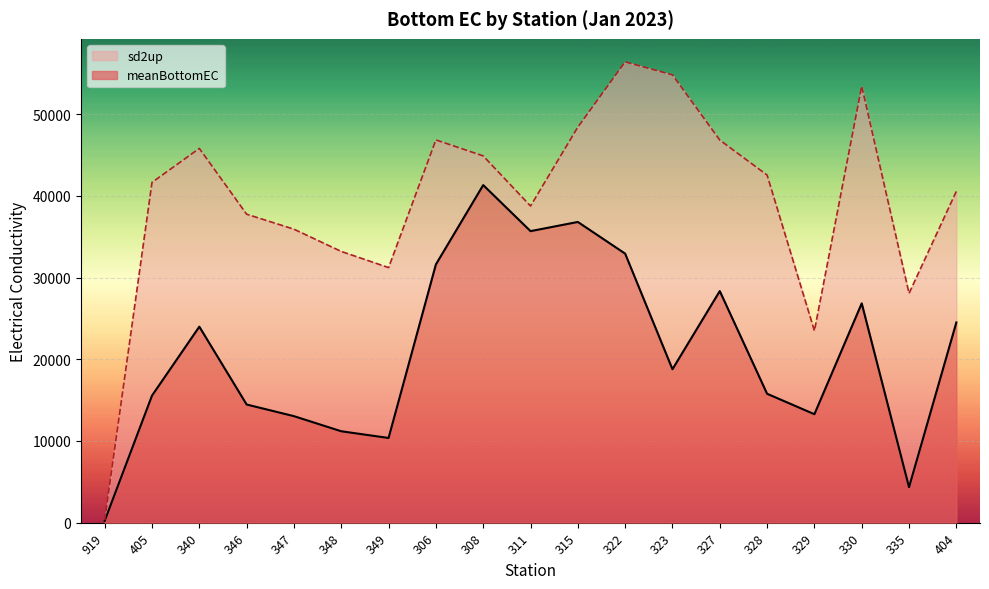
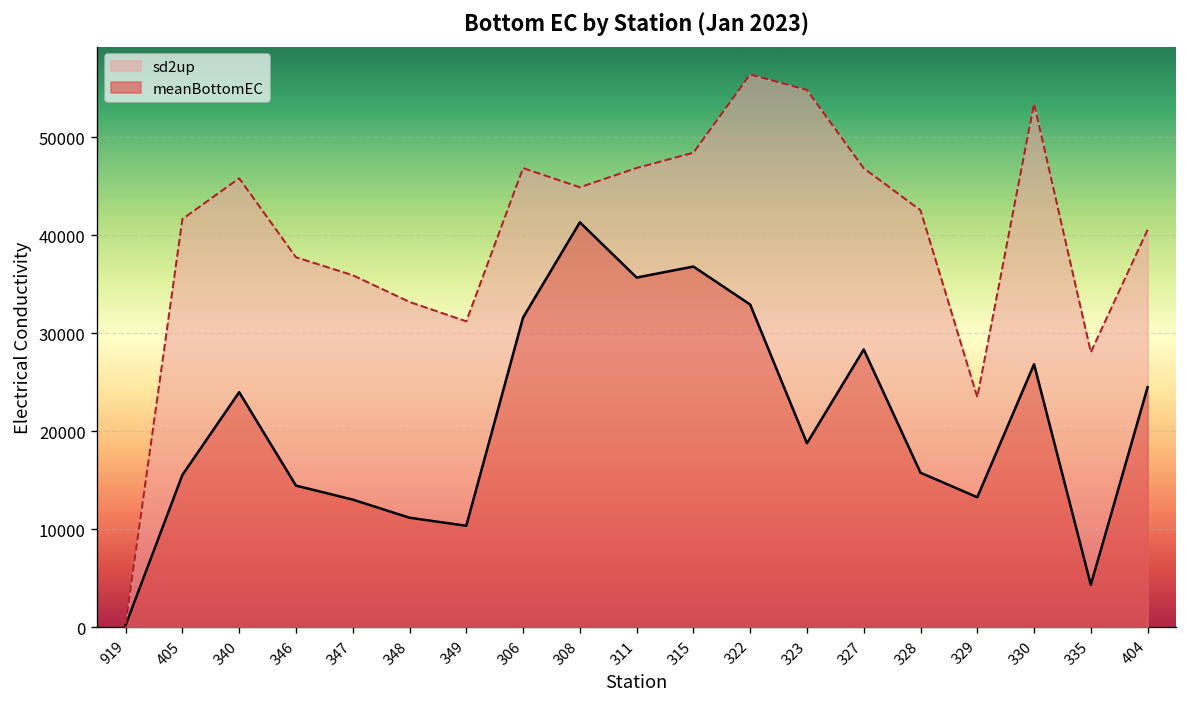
  {
    "meanBottomEC": {
      "405": 16000,
      "340": 24000,
      "346": 14000,
      "347": 13000,
      "348": 11000,
      "349": 10000,
      "306": 32000,
      "308": 41000,
      "311": 36000,
      "315": 37000,
      "322": 33000,
      "323": 19000,
      "327": 28000,
      "328": 16000,
      "329": 13000,
      "330": 27000,
      "335": 4000,
      "404": 25000
    },
    "sd2up": {
      "405": 42000,
      "340": 46000,
      "346": 38000,
      "347": 36000,
      "348": 33000,
      "349": 31000,
      "306": 47000,
      "308": 45000,
-     "311": 39000,
+     "311": 47000,
      "315": 48000,
      "322": 56000,
      "323": 55000,
      "327": 47000,
      "328": 43000,
      "329": 23000,
      "330": 53000,
      "335": 28000,
      "404": 41000
    }
  }
